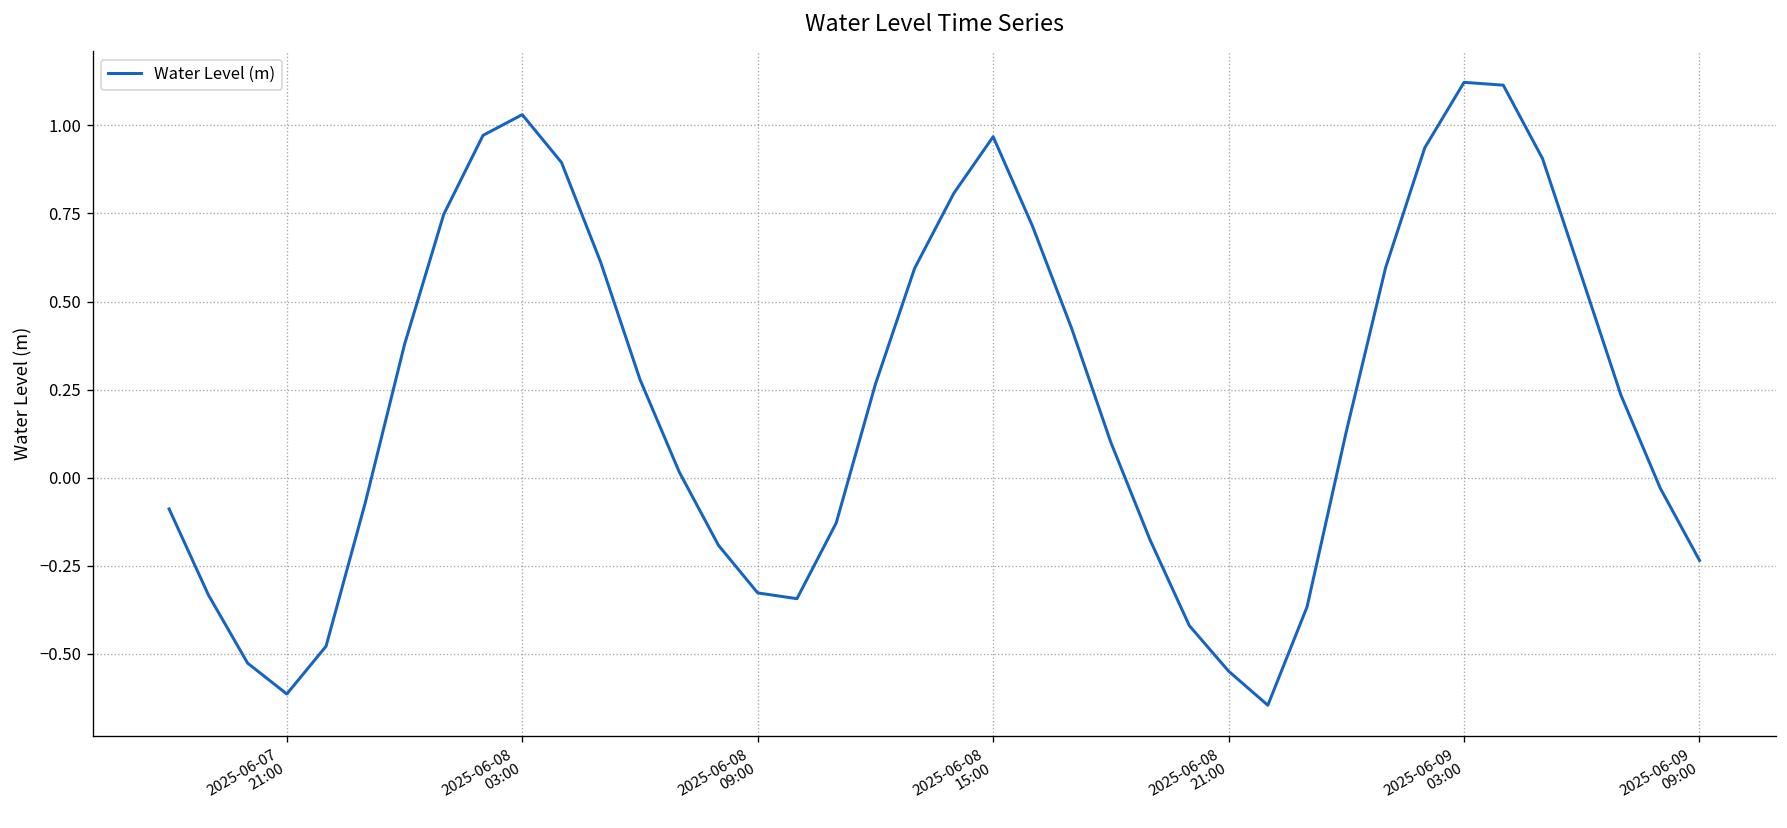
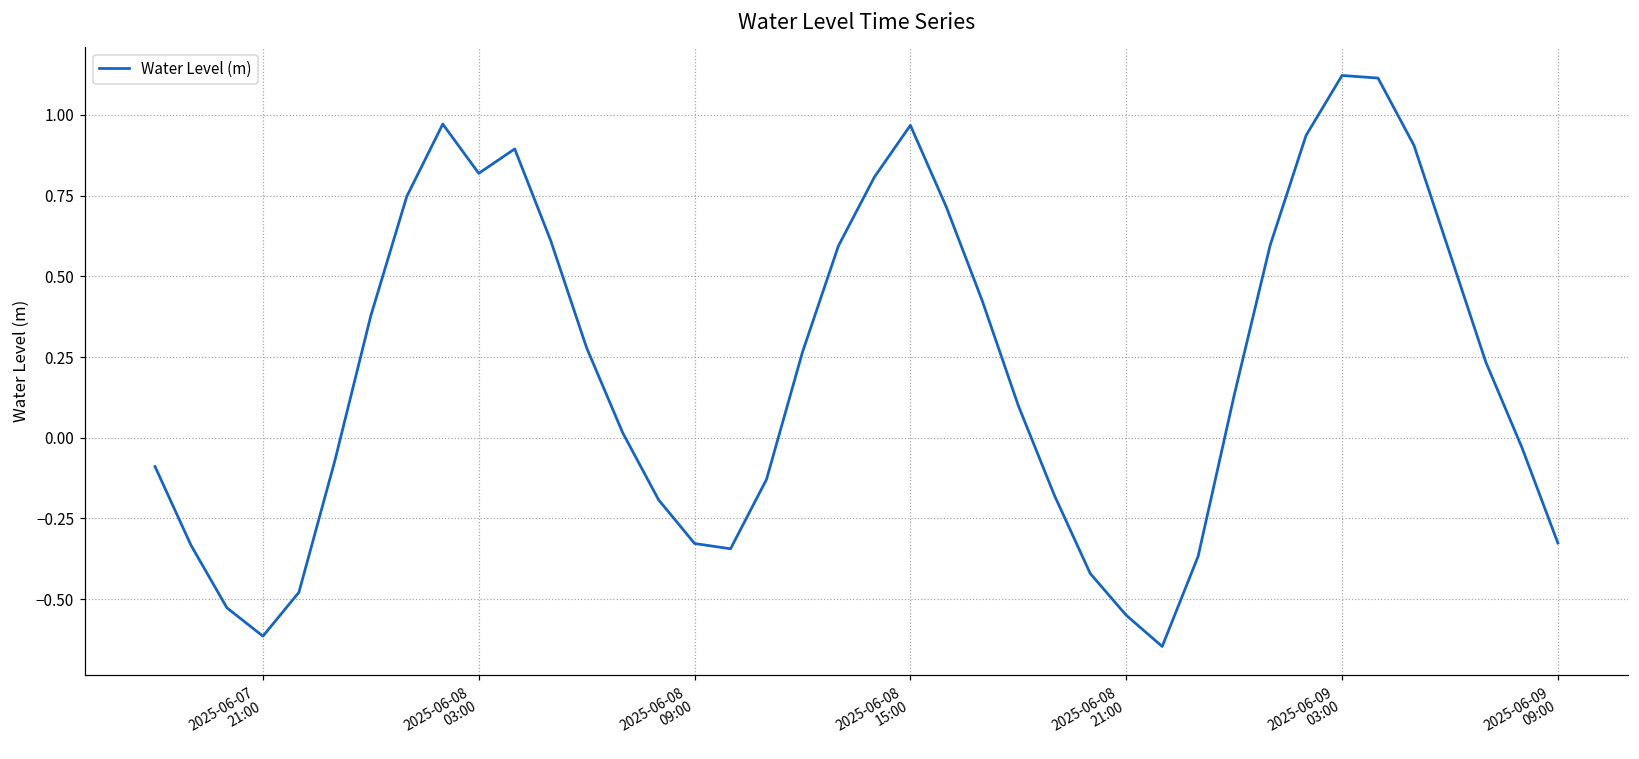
  {
    "2025-06-07 21:00": -0.61,
-   "2025-06-08 03:00": 1.03,
+   "2025-06-08 03:00": 0.82,
    "2025-06-08 09:00": -0.33,
    "2025-06-08 15:00": 0.97,
    "2025-06-08 21:00": -0.55,
    "2025-06-09 03:00": 1.12,
-   "2025-06-09 09:00": -0.24
+   "2025-06-09 09:00": -0.33
  }
